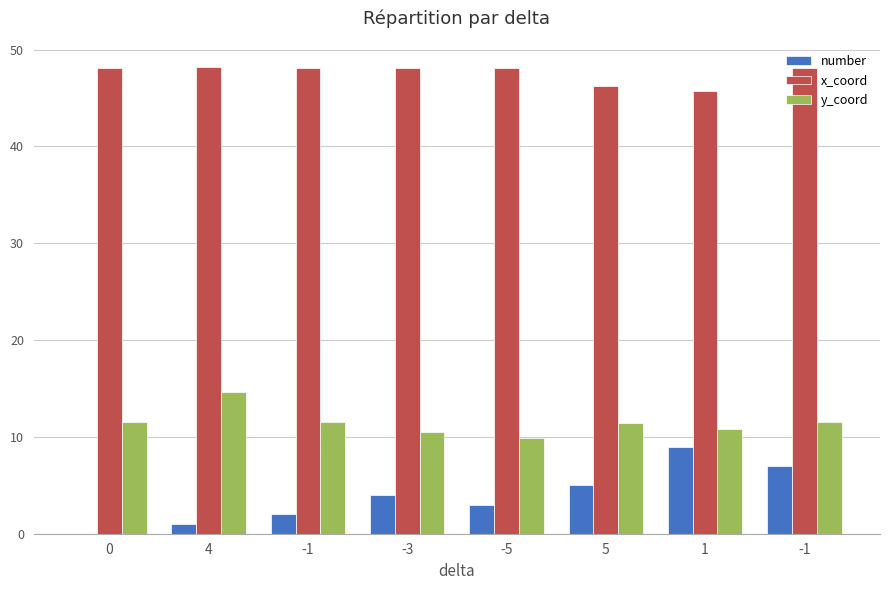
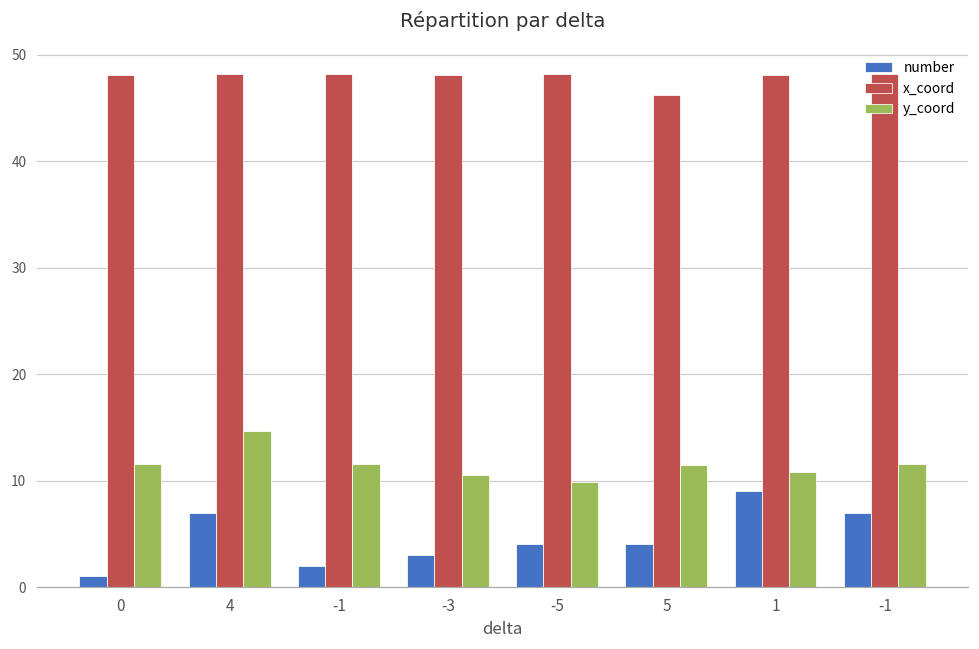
  {
    "number": {
-     "0": 0,
-     "4": 1,
-     "-3": 4,
-     "-5": 3,
-     "5": 5,
+     "0": 1,
+     "4": 7,
+     "-3": 3,
+     "-5": 4,
+     "5": 4,
      "1": 9
    },
    "x_coord": {
      "0": 48,
      "4": 48,
      "-3": 48,
      "-5": 48,
      "5": 46,
-     "1": 46
+     "1": 48
    },
    "y_coord": {
      "0": 12,
      "4": 15,
      "-3": 11,
      "-5": 10,
      "5": 11,
      "1": 11
    }
  }
